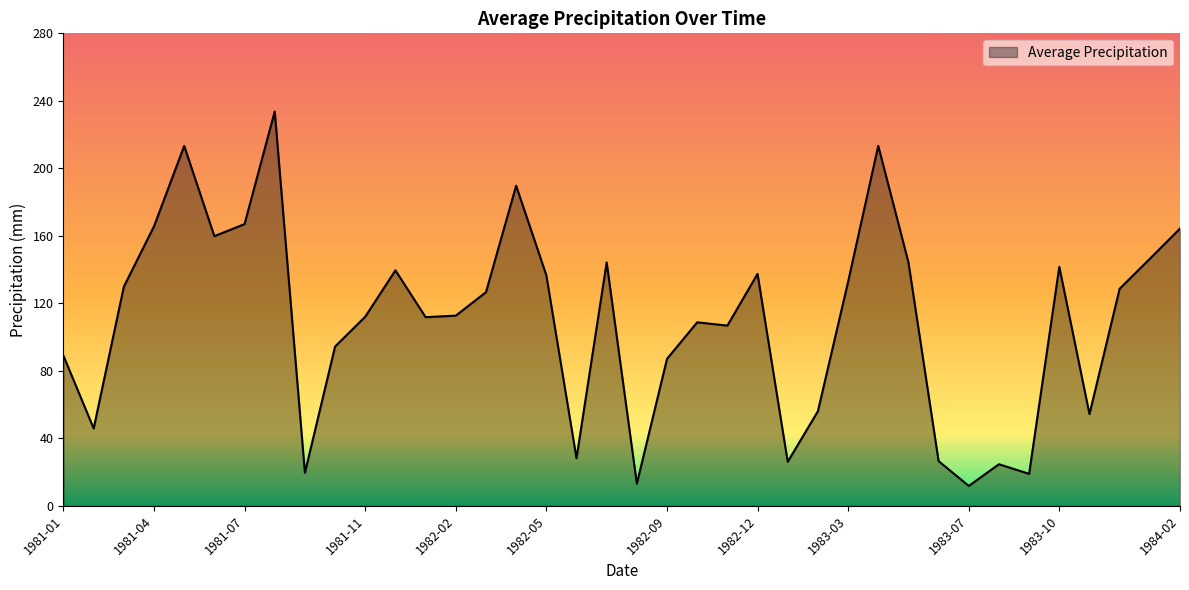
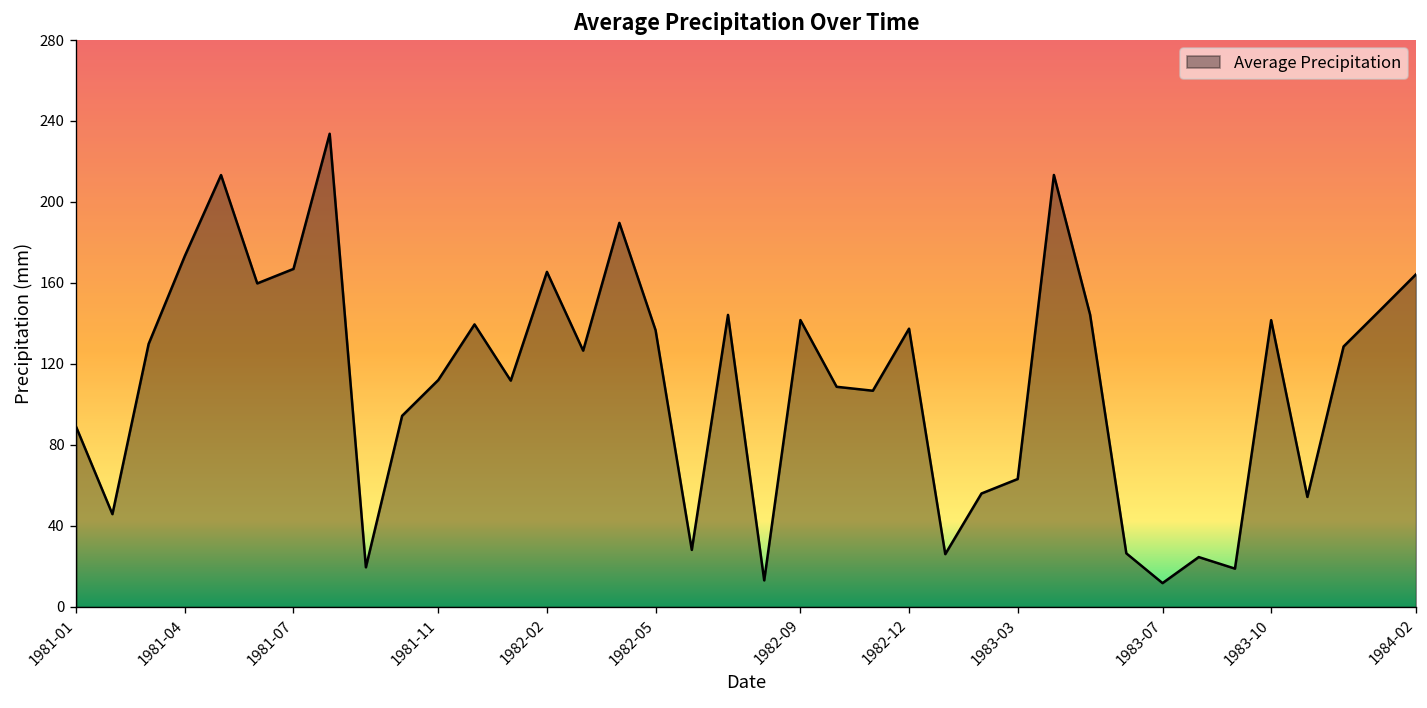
  {
    "1981-01": 89,
-   "1981-04": 166,
+   "1981-04": 173,
    "1981-07": 167,
    "1981-11": 112,
-   "1982-02": 113,
+   "1982-02": 166,
    "1982-05": 137,
-   "1982-09": 87,
+   "1982-09": 142,
    "1982-12": 137,
-   "1983-03": 133,
+   "1983-03": 63,
    "1983-07": 12,
    "1983-10": 142,
    "1984-02": 164
  }
